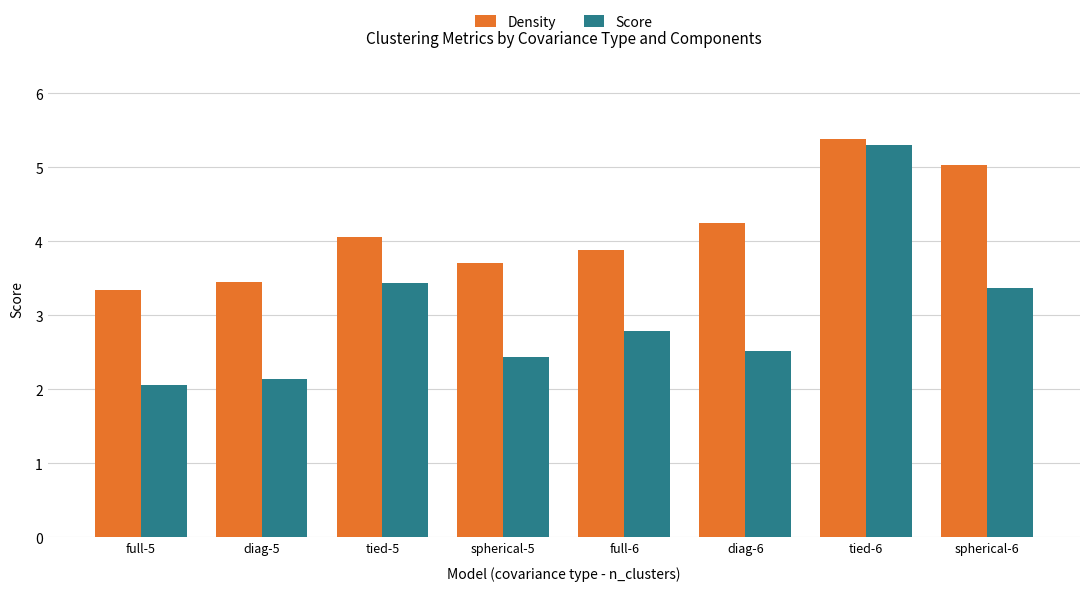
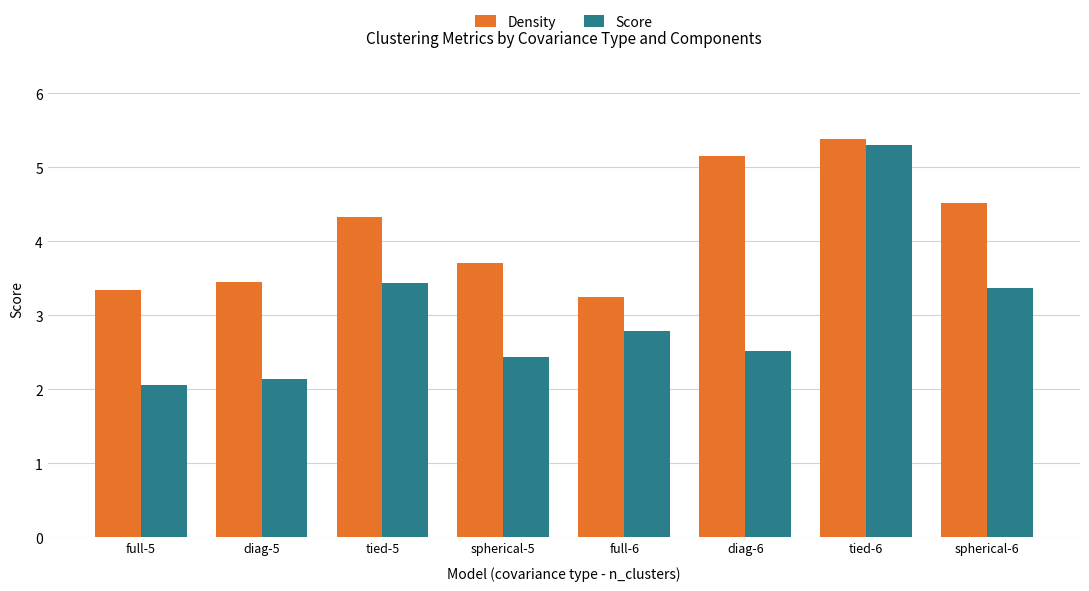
  {
    "Density": {
      "full-5": 3.3,
      "diag-5": 3.4,
-     "tied-5": 4.1,
+     "tied-5": 4.3,
      "spherical-5": 3.7,
-     "full-6": 3.9,
-     "diag-6": 4.3,
+     "full-6": 3.2,
+     "diag-6": 5.2,
      "tied-6": 5.4,
-     "spherical-6": 5.0
+     "spherical-6": 4.5
    },
    "Score": {
      "full-5": 2.1,
      "diag-5": 2.1,
      "tied-5": 3.4,
      "spherical-5": 2.4,
      "full-6": 2.8,
      "diag-6": 2.5,
      "tied-6": 5.3,
      "spherical-6": 3.4
    }
  }
